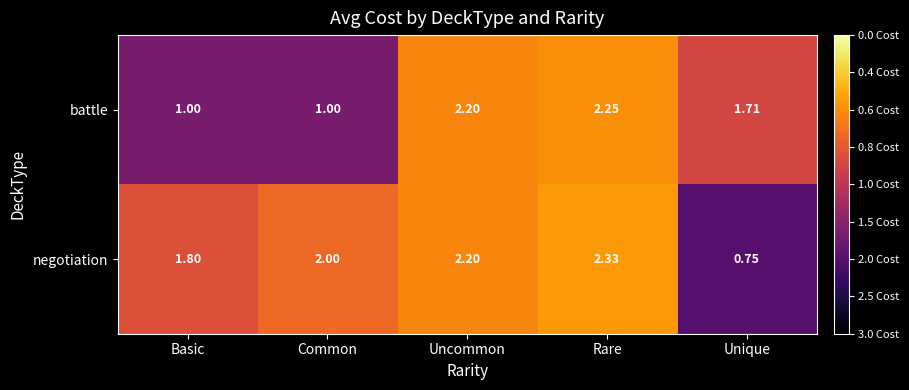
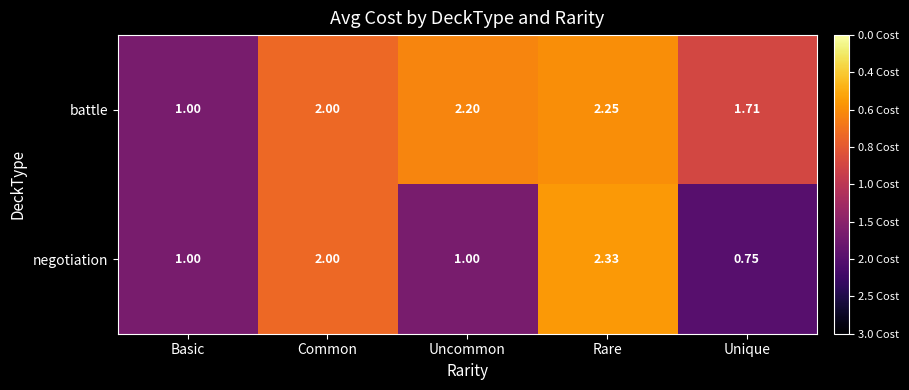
  {
    "battle": {
      "Basic": 1.00,
-     "Common": 1.00,
+     "Common": 2.00,
      "Uncommon": 2.20,
      "Rare": 2.25,
      "Unique": 1.71
    },
    "negotiation": {
-     "Basic": 1.80,
+     "Basic": 1.00,
      "Common": 2.00,
-     "Uncommon": 2.20,
+     "Uncommon": 1.00,
      "Rare": 2.33,
      "Unique": 0.75
    }
  }
